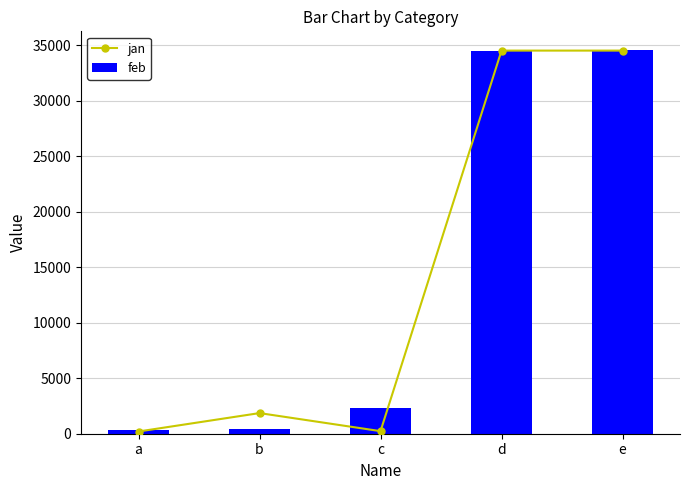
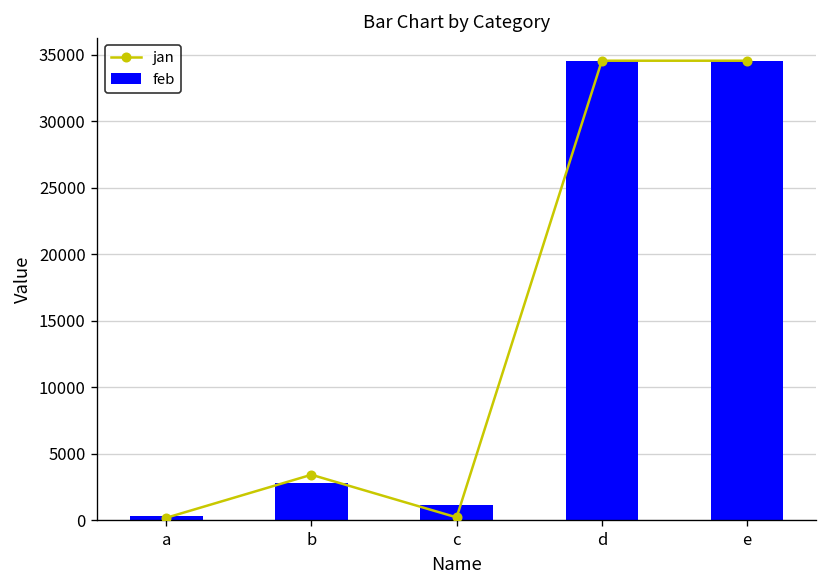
  {
    "jan": {
      "a": 200,
-     "b": 1900,
+     "b": 3400,
      "c": 200,
      "d": 34500,
      "e": 34500
    },
    "feb": {
      "a": 300,
-     "b": 500,
-     "c": 2300,
+     "b": 2800,
+     "c": 1200,
      "d": 34500,
      "e": 34500
    }
  }
